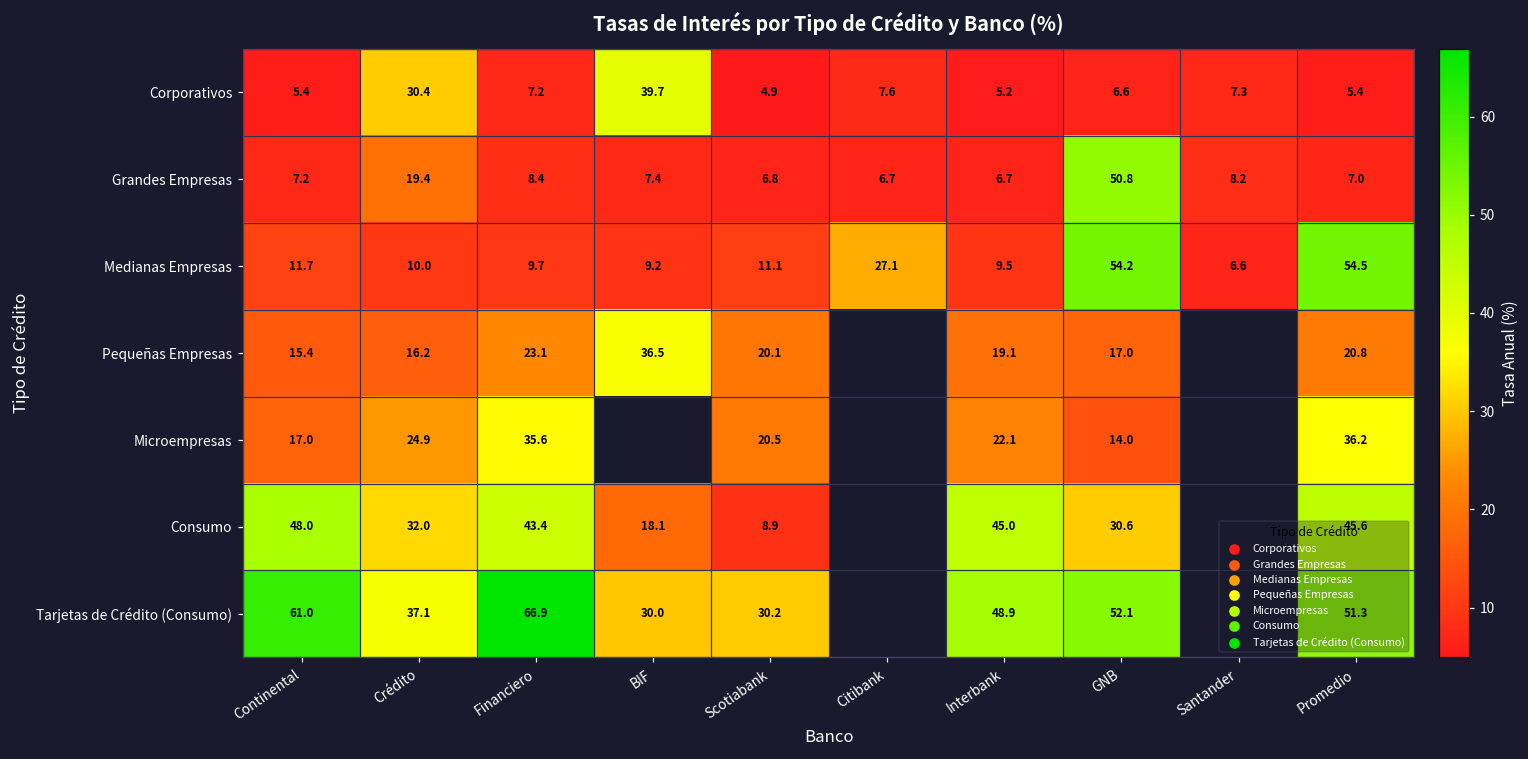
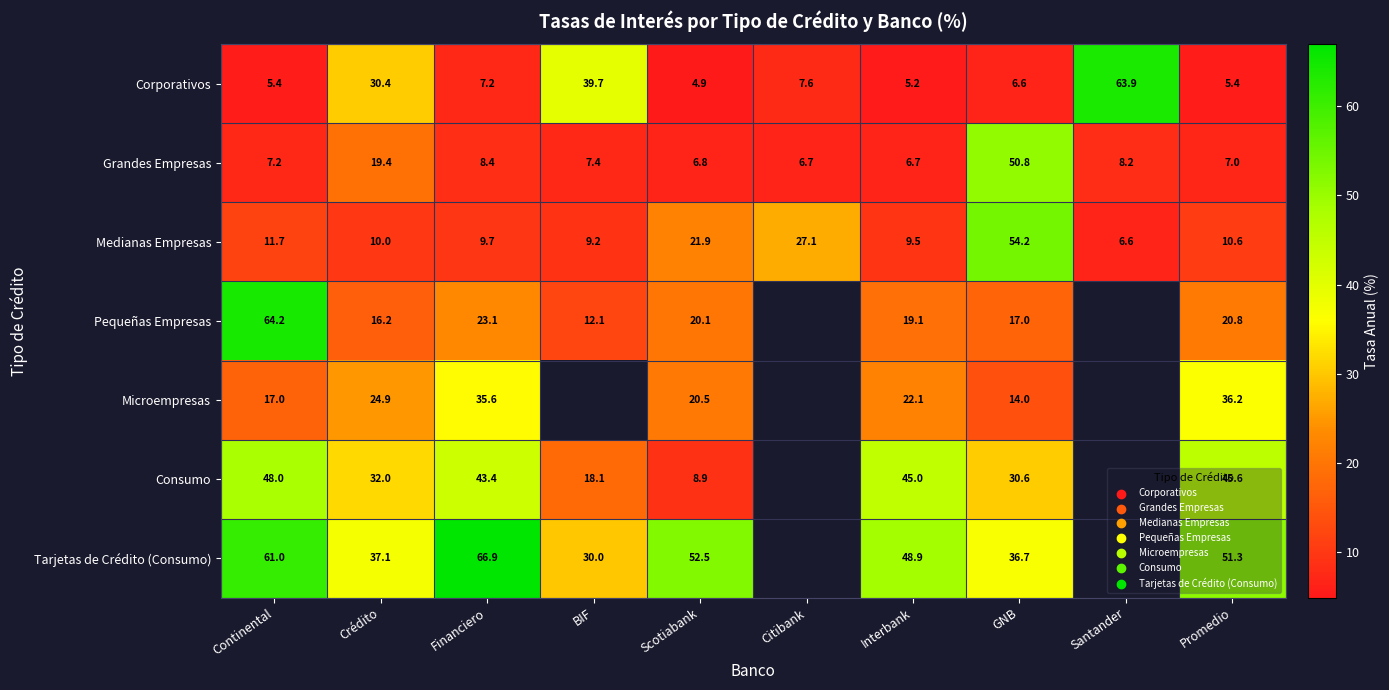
  {
    "Corporativos": {
      "Continental": 5.4,
      "Crédito": 30.4,
      "Financiero": 7.2,
      "BIF": 39.7,
      "Scotiabank": 4.9,
      "Citibank": 7.6,
      "Interbank": 5.2,
      "GNB": 6.6,
-     "Santander": 7.3,
+     "Santander": 63.9,
      "Promedio": 5.4
    },
    "Grandes Empresas": {
      "Continental": 7.2,
      "Crédito": 19.4,
      "Financiero": 8.4,
      "BIF": 7.4,
      "Scotiabank": 6.8,
      "Citibank": 6.7,
      "Interbank": 6.7,
      "GNB": 50.8,
      "Santander": 8.2,
      "Promedio": 7.0
    },
    "Medianas Empresas": {
      "Continental": 11.7,
      "Crédito": 10.0,
      "Financiero": 9.7,
      "BIF": 9.2,
-     "Scotiabank": 11.1,
+     "Scotiabank": 21.9,
      "Citibank": 27.1,
      "Interbank": 9.5,
      "GNB": 54.2,
      "Santander": 6.6,
-     "Promedio": 54.5
+     "Promedio": 10.6
    },
    "Pequeñas Empresas": {
-     "Continental": 15.4,
+     "Continental": 64.2,
      "Crédito": 16.2,
      "Financiero": 23.1,
-     "BIF": 36.5,
+     "BIF": 12.1,
      "Scotiabank": 20.1,
      "Interbank": 19.1,
      "GNB": 17.0,
      "Promedio": 20.8
    },
    "Microempresas": {
      "Continental": 17.0,
      "Crédito": 24.9,
      "Financiero": 35.6,
      "Scotiabank": 20.5,
      "Interbank": 22.1,
      "GNB": 14.0,
      "Promedio": 36.2
    },
    "Consumo": {
      "Continental": 48.0,
      "Crédito": 32.0,
      "Financiero": 43.4,
      "BIF": 18.1,
      "Scotiabank": 8.9,
      "Interbank": 45.0,
      "GNB": 30.6
    },
    "Tarjetas de Crédito (Consumo)": {
      "Continental": 61.0,
      "Crédito": 37.1,
      "Financiero": 66.9,
      "BIF": 30.0,
-     "Scotiabank": 30.2,
+     "Scotiabank": 52.5,
      "Interbank": 48.9,
-     "GNB": 52.1
+     "GNB": 36.7
    }
  }
